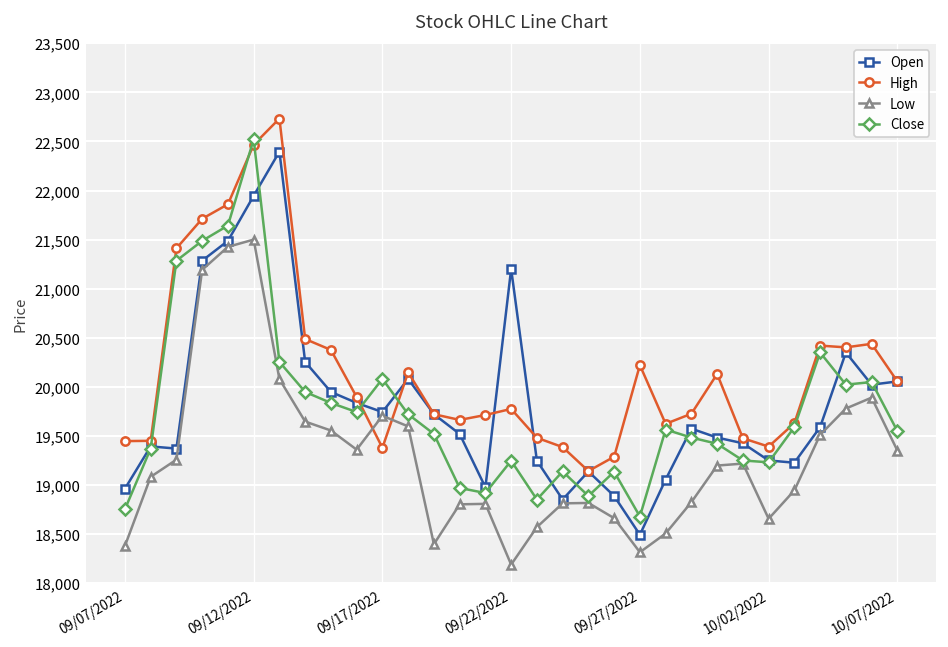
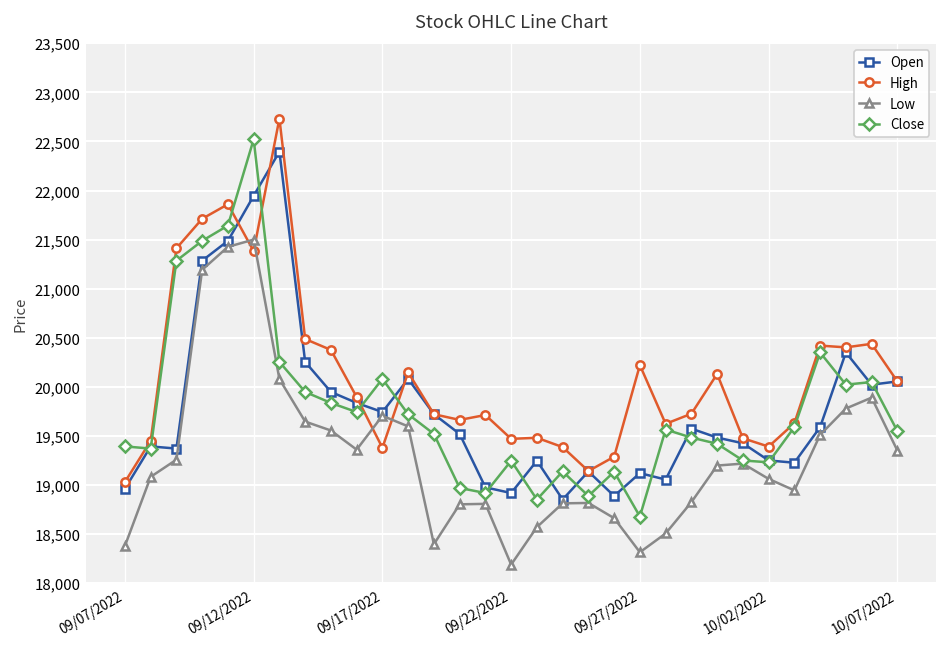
  {
    "Open": {
      "09/07/2022": "19,000",
      "09/12/2022": "21,900",
      "09/17/2022": "19,700",
-     "09/22/2022": "21,200",
-     "09/27/2022": "18,500"
+     "09/22/2022": "18,900",
+     "09/27/2022": "19,100"
    },
    "High": {
-     "09/07/2022": "19,400",
-     "09/12/2022": "22,500",
+     "09/07/2022": "19,000",
+     "09/12/2022": "21,400",
      "09/17/2022": "19,400",
-     "09/22/2022": "19,800",
+     "09/22/2022": "19,500",
      "09/27/2022": "20,200",
      "10/02/2022": "19,400"
    },
    "Low": {
      "09/07/2022": "18,400",
      "09/12/2022": "21,500",
      "09/17/2022": "19,700",
      "09/22/2022": "18,200",
      "09/27/2022": "18,300",
-     "10/02/2022": "18,700",
+     "10/02/2022": "19,100",
      "10/07/2022": "19,400"
    },
    "Close": {
-     "09/07/2022": "18,800",
+     "09/07/2022": "19,400",
      "09/12/2022": "22,500",
      "09/17/2022": "20,100",
      "09/22/2022": "19,200",
      "09/27/2022": "18,700",
      "10/07/2022": "19,500"
    }
  }
